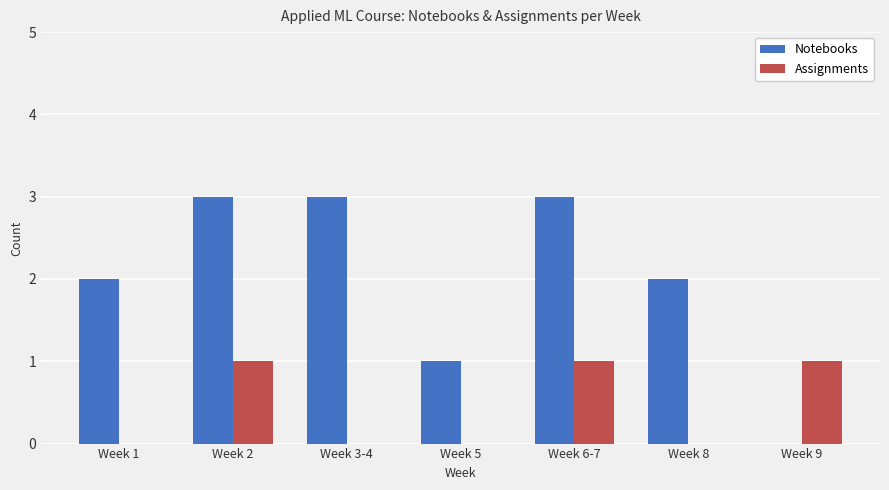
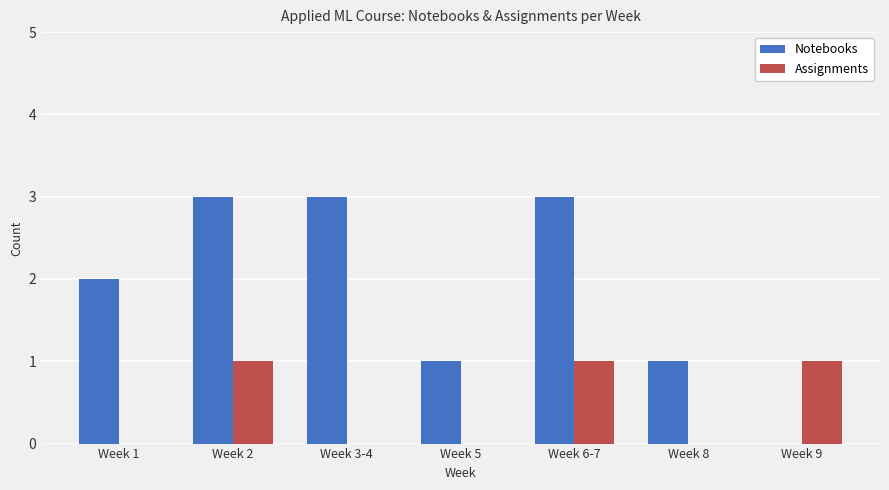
  {
    "Notebooks": {
      "Week 1": 2,
      "Week 2": 3,
      "Week 3-4": 3,
      "Week 5": 1,
      "Week 6-7": 3,
-     "Week 8": 2,
+     "Week 8": 1,
      "Week 9": 0
    },
    "Assignments": {
      "Week 1": 0,
      "Week 2": 1,
      "Week 3-4": 0,
      "Week 5": 0,
      "Week 6-7": 1,
      "Week 8": 0,
      "Week 9": 1
    }
  }
